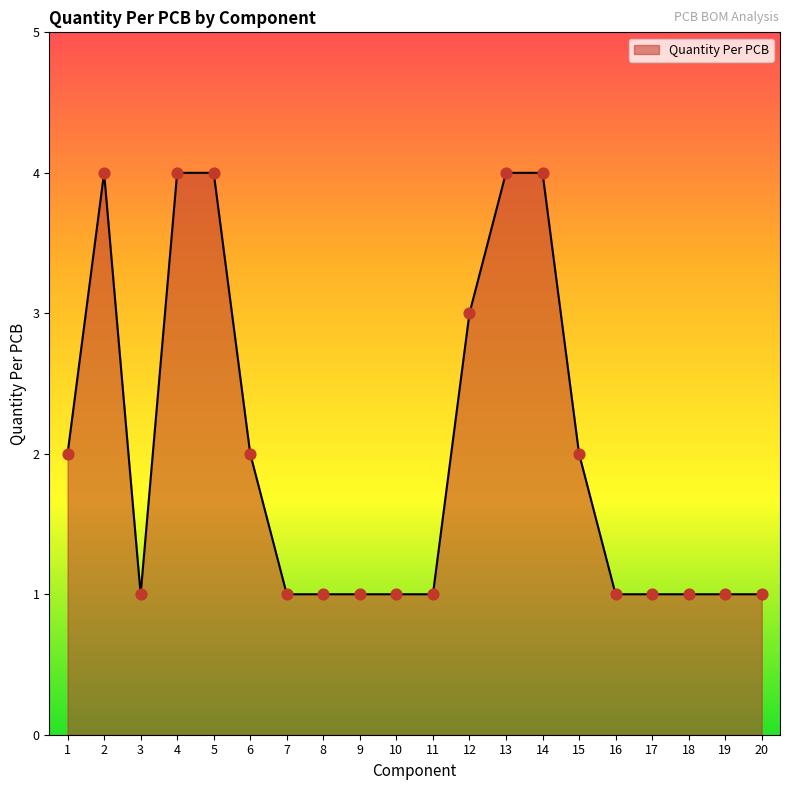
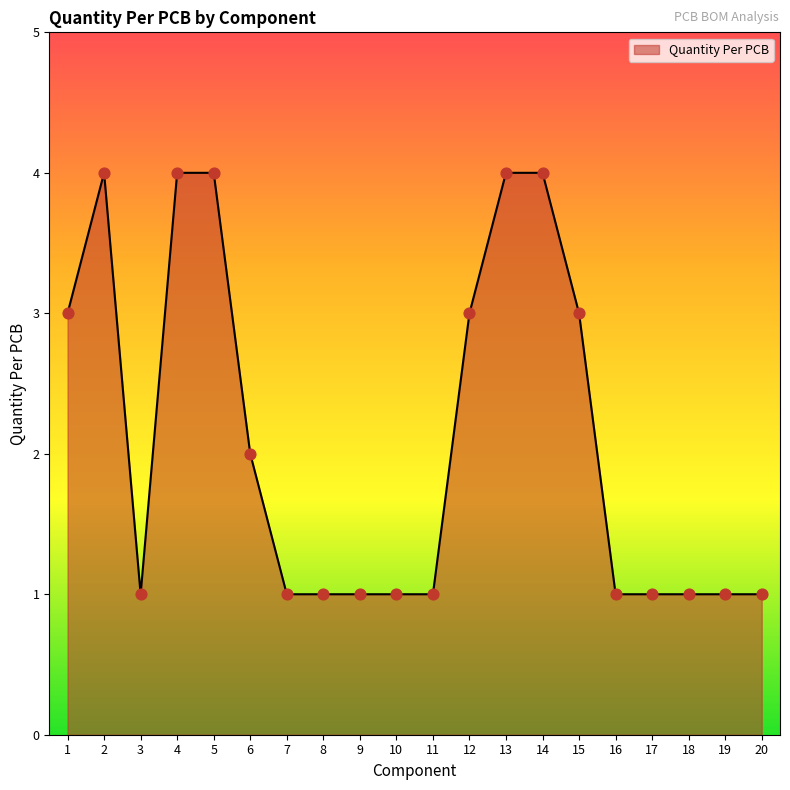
  {
-   "1": 2,
+   "1": 3,
    "2": 4,
    "3": 1,
    "4": 4,
    "5": 4,
    "6": 2,
    "7": 1,
    "8": 1,
    "9": 1,
    "10": 1,
    "11": 1,
    "12": 3,
    "13": 4,
    "14": 4,
-   "15": 2,
+   "15": 3,
    "16": 1,
    "17": 1,
    "18": 1,
    "19": 1,
    "20": 1
  }
